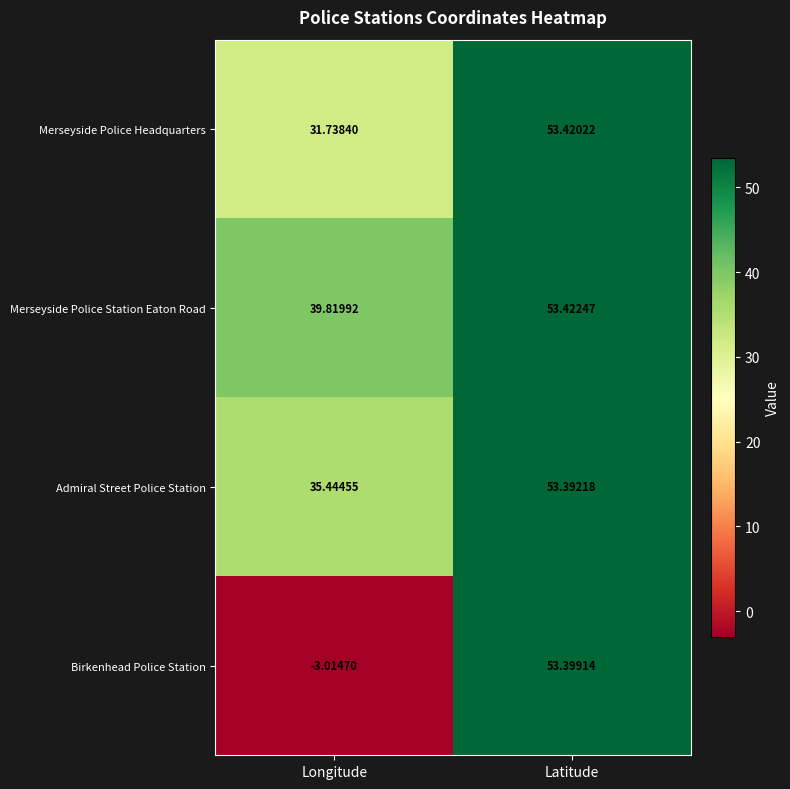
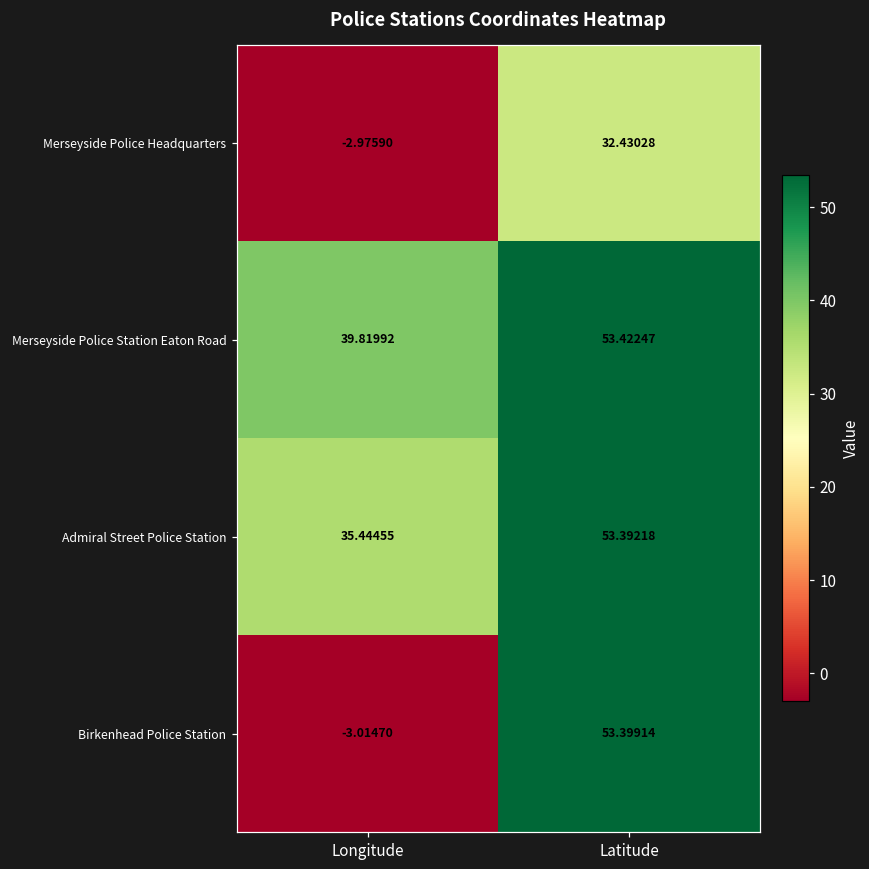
  {
    "Merseyside Police Headquarters": {
-     "Longitude": 31.73840,
-     "Latitude": 53.42022
+     "Longitude": -2.97590,
+     "Latitude": 32.43028
    },
    "Merseyside Police Station Eaton Road": {
      "Longitude": 39.81992,
      "Latitude": 53.42247
    },
    "Admiral Street Police Station": {
      "Longitude": 35.44455,
      "Latitude": 53.39218
    },
    "Birkenhead Police Station": {
      "Longitude": -3.01470,
      "Latitude": 53.39914
    }
  }
